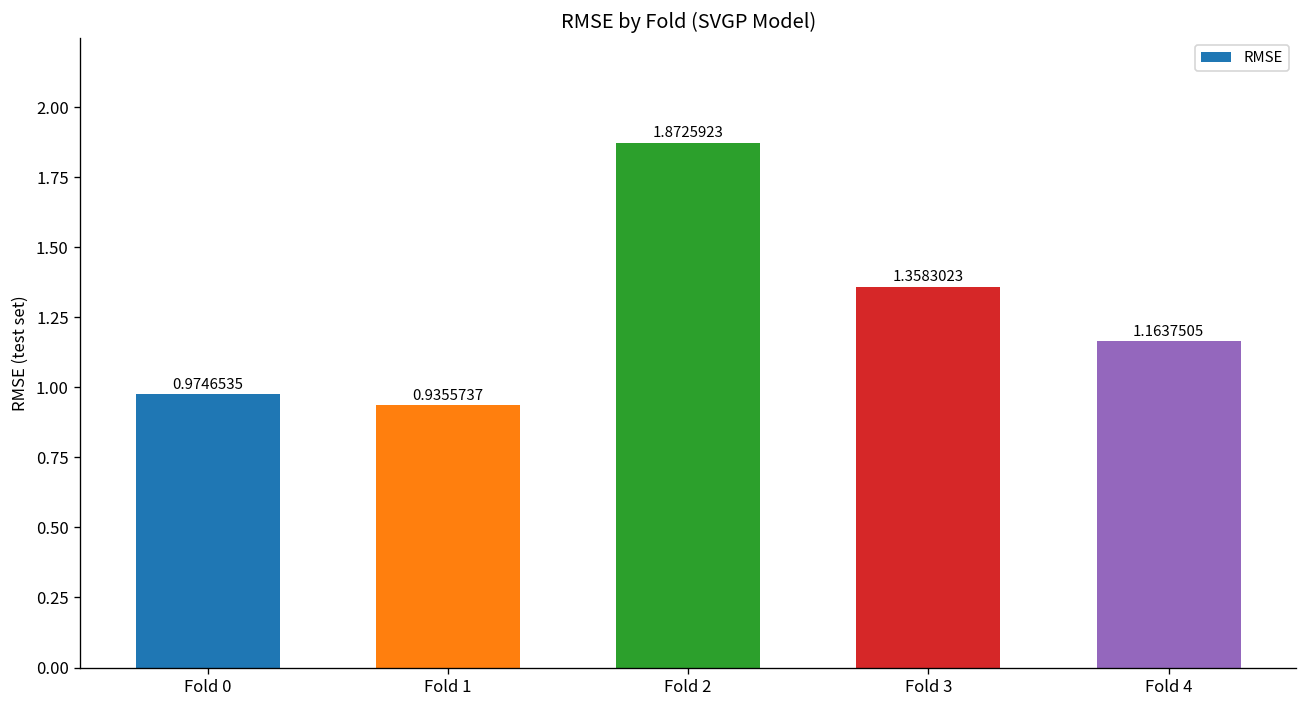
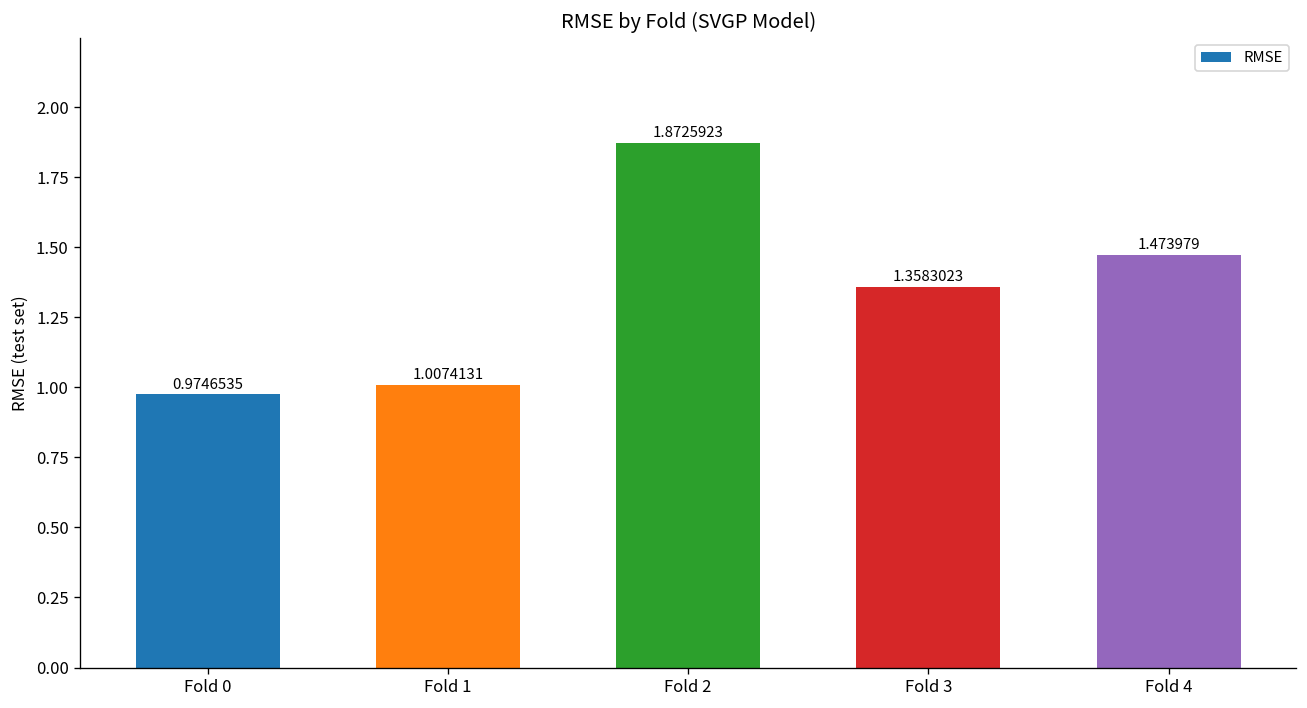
  {
    "Fold 0": 0.9746535,
-   "Fold 1": 0.9355737,
+   "Fold 1": 1.0074131,
    "Fold 2": 1.8725923,
    "Fold 3": 1.3583023,
-   "Fold 4": 1.1637505
+   "Fold 4": 1.473979
  }
